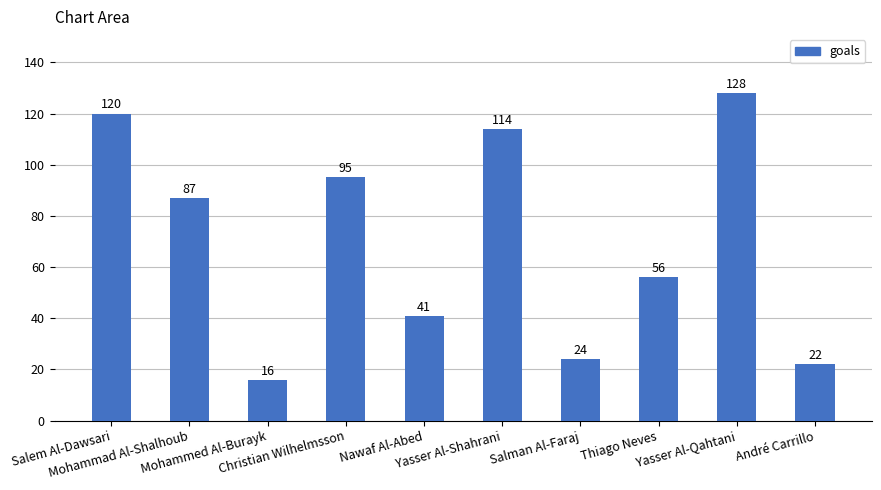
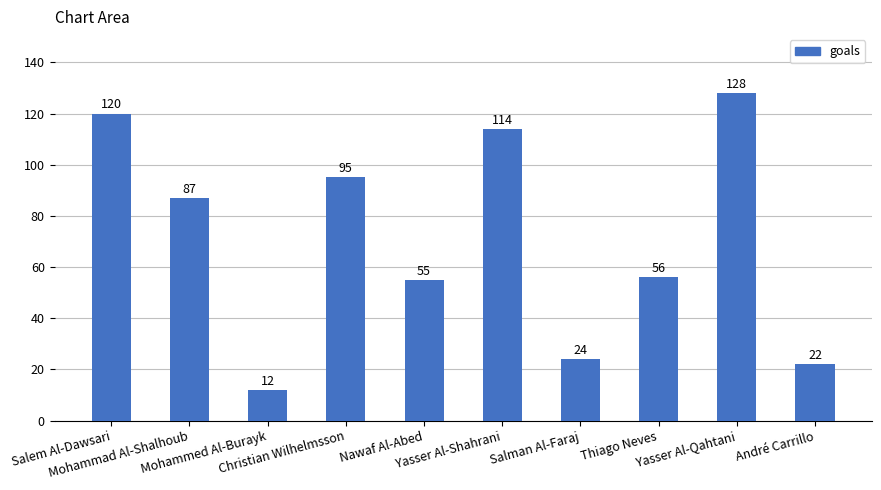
  {
    "Salem Al-Dawsari": 120,
    "Mohammad Al-Shalhoub": 87,
-   "Mohammed Al-Burayk": 16,
+   "Mohammed Al-Burayk": 12,
    "Christian Wilhelmsson": 95,
-   "Nawaf Al-Abed": 41,
+   "Nawaf Al-Abed": 55,
    "Yasser Al-Shahrani": 114,
    "Salman Al-Faraj": 24,
    "Thiago Neves": 56,
    "Yasser Al-Qahtani": 128,
    "André Carrillo": 22
  }
